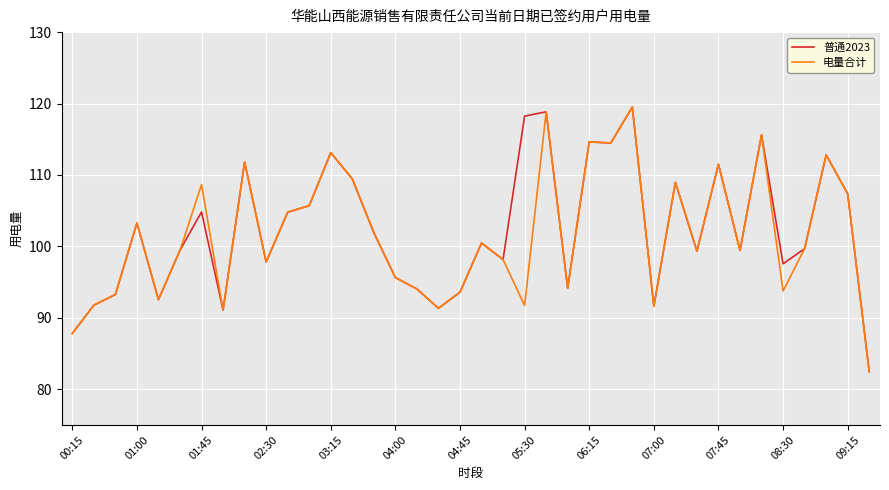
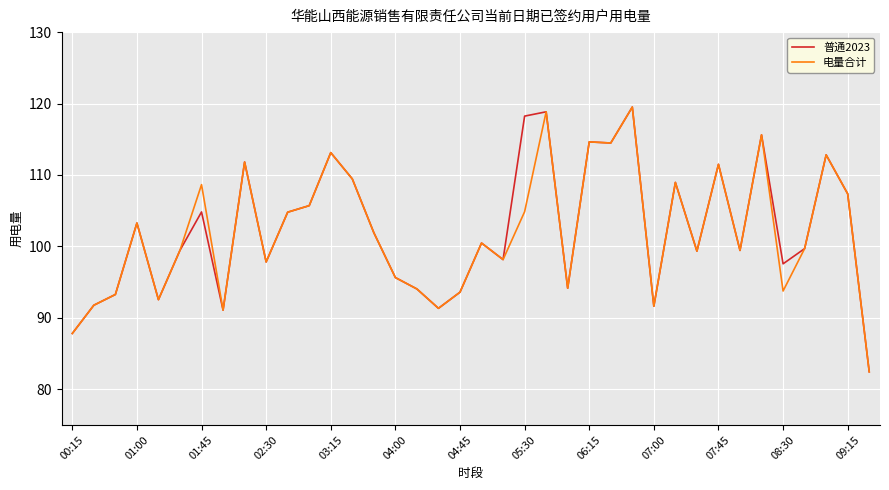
  {
    "普通2023": {
      "01:45": 105,
      "05:30": 118,
      "08:30": 98
    },
    "电量合计": {
      "01:45": 109,
-     "05:30": 92,
+     "05:30": 105,
      "08:30": 94
    }
  }
